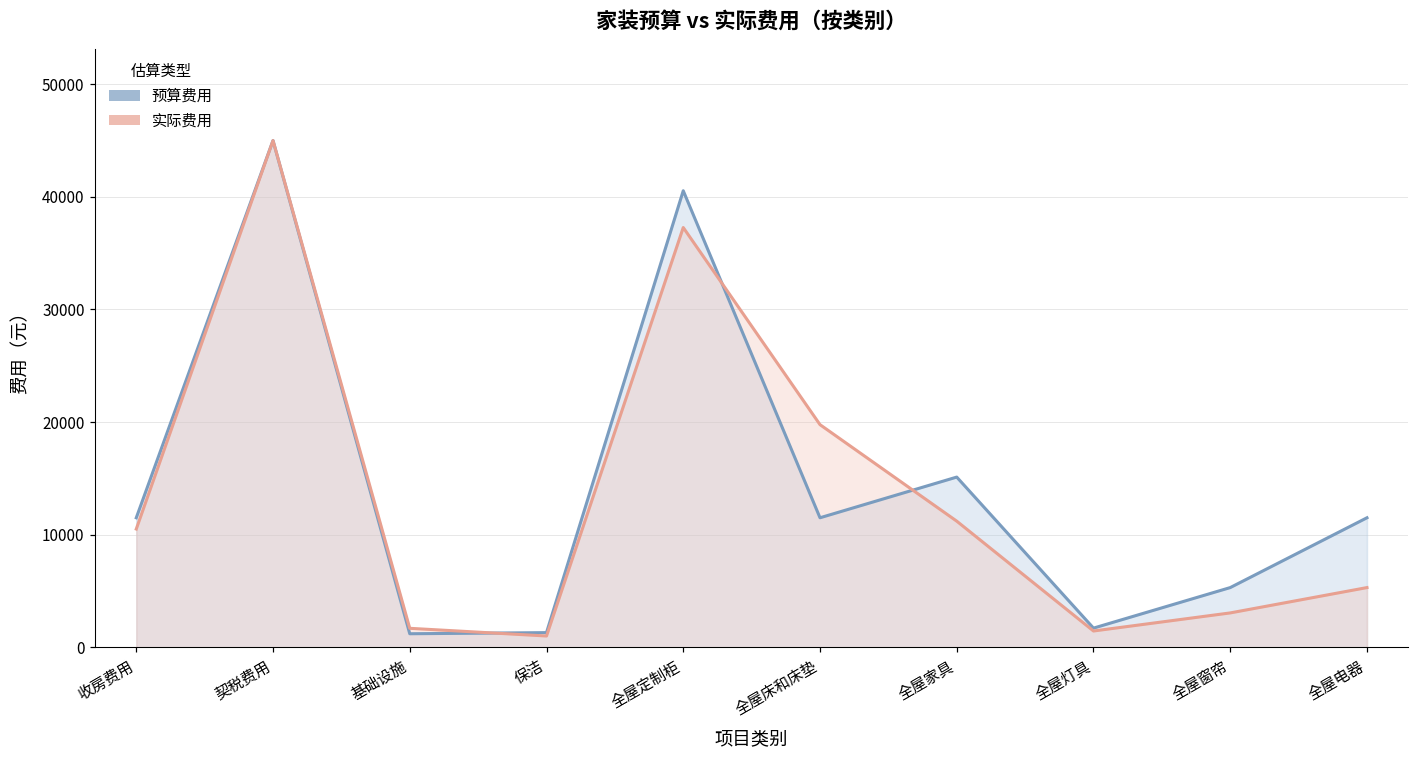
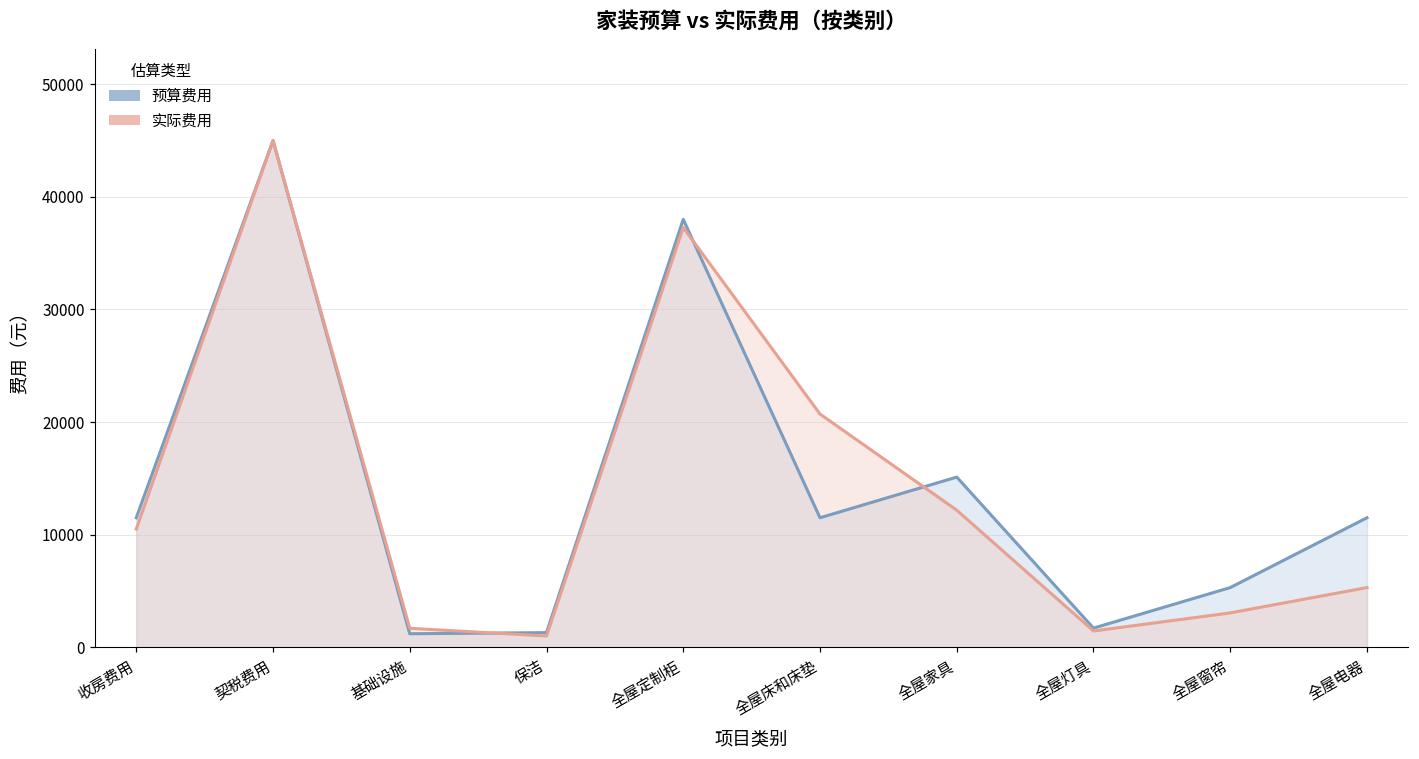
  {
    "预算费用": {
      "收房费用": 11500,
      "基础设施": 1200,
      "保洁": 1300,
-     "全屋定制柜": 40500,
+     "全屋定制柜": 38000,
      "全屋床和床垫": 11500,
      "全屋家具": 15100,
      "全屋灯具": 1700,
      "全屋窗帘": 5300,
      "全屋电器": 11500
    },
    "实际费用": {
      "收房费用": 10500,
      "基础设施": 1700,
      "保洁": 1000,
      "全屋定制柜": 37300,
-     "全屋床和床垫": 19800,
-     "全屋家具": 11200,
+     "全屋床和床垫": 20700,
+     "全屋家具": 12200,
      "全屋灯具": 1400,
      "全屋窗帘": 3100,
      "全屋电器": 5300
    }
  }
